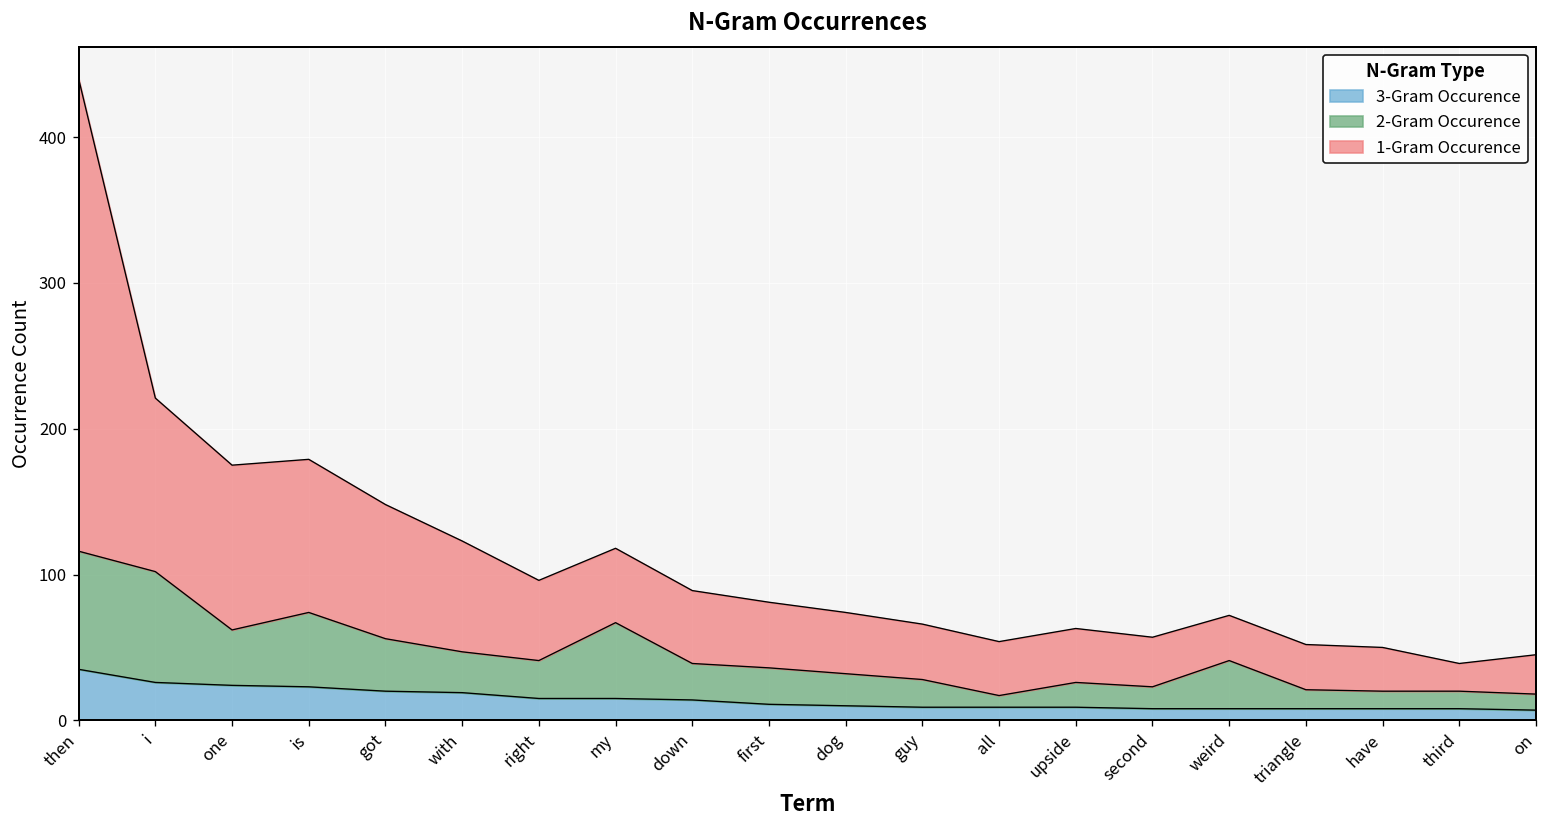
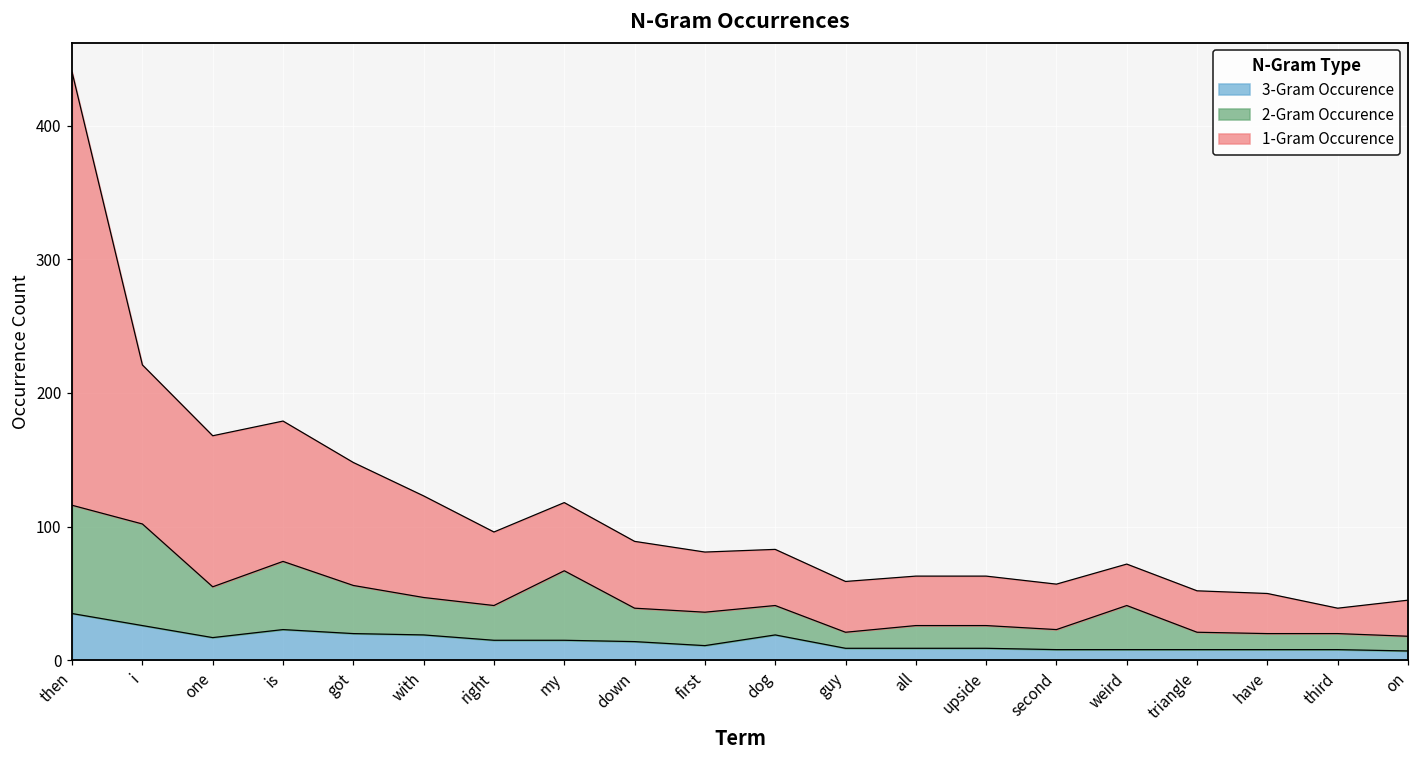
  {
    "3-Gram Occurence": {
      "then": 35,
      "i": 26,
-     "one": 24,
+     "one": 17,
      "is": 23,
      "got": 20,
      "with": 19,
      "right": 15,
      "my": 15,
      "down": 14,
      "first": 11,
-     "dog": 10,
+     "dog": 19,
      "guy": 9,
      "all": 9,
      "upside": 9,
      "second": 8,
      "weird": 8,
      "triangle": 8,
      "have": 8,
      "third": 8,
      "on": 7
    },
    "2-Gram Occurence": {
      "then": 81,
      "i": 76,
      "one": 38,
      "is": 51,
      "got": 36,
      "with": 28,
      "right": 26,
      "my": 52,
      "down": 25,
      "first": 25,
      "dog": 22,
-     "guy": 19,
-     "all": 8,
+     "guy": 12,
+     "all": 17,
      "upside": 17,
      "second": 15,
      "weird": 33,
      "triangle": 13,
      "have": 12,
      "third": 12,
      "on": 11
    },
    "1-Gram Occurence": {
      "then": 324,
      "i": 119,
      "one": 113,
      "is": 105,
      "got": 92,
      "with": 76,
      "right": 55,
      "my": 51,
      "down": 50,
      "first": 45,
      "dog": 42,
      "guy": 38,
      "all": 37,
      "upside": 37,
      "second": 34,
      "weird": 31,
      "triangle": 31,
      "have": 30,
      "third": 19,
      "on": 27
    }
  }
